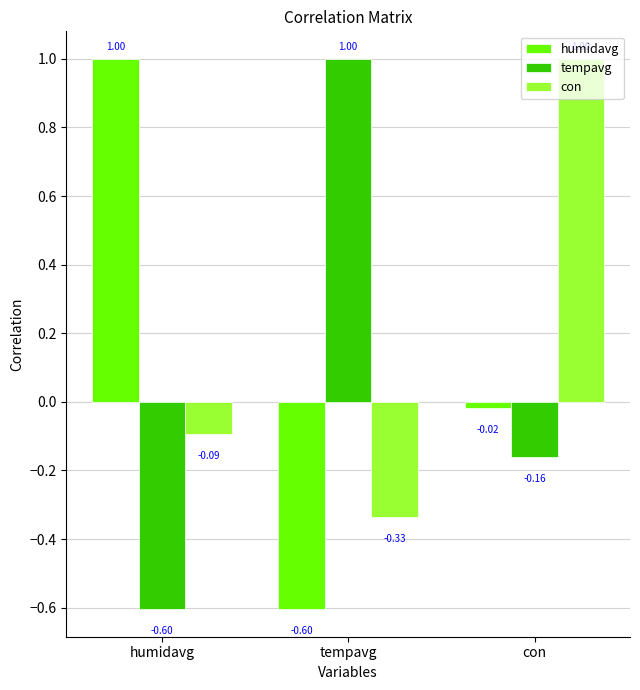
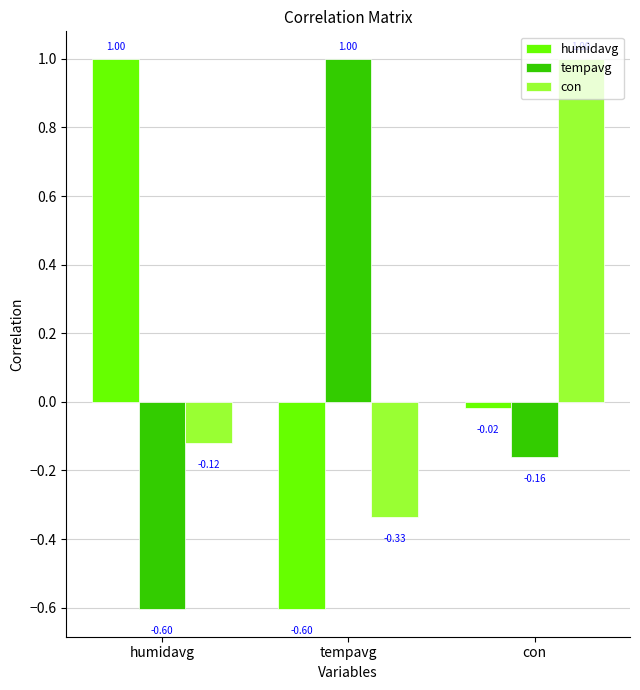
  {
    "humidavg": {
      "humidavg": 1.00,
      "tempavg": -0.60,
      "con": -0.02
    },
    "tempavg": {
      "humidavg": -0.60,
      "tempavg": 1.00,
      "con": -0.16
    },
    "con": {
-     "humidavg": -0.09,
+     "humidavg": -0.12,
      "tempavg": -0.33
    }
  }
